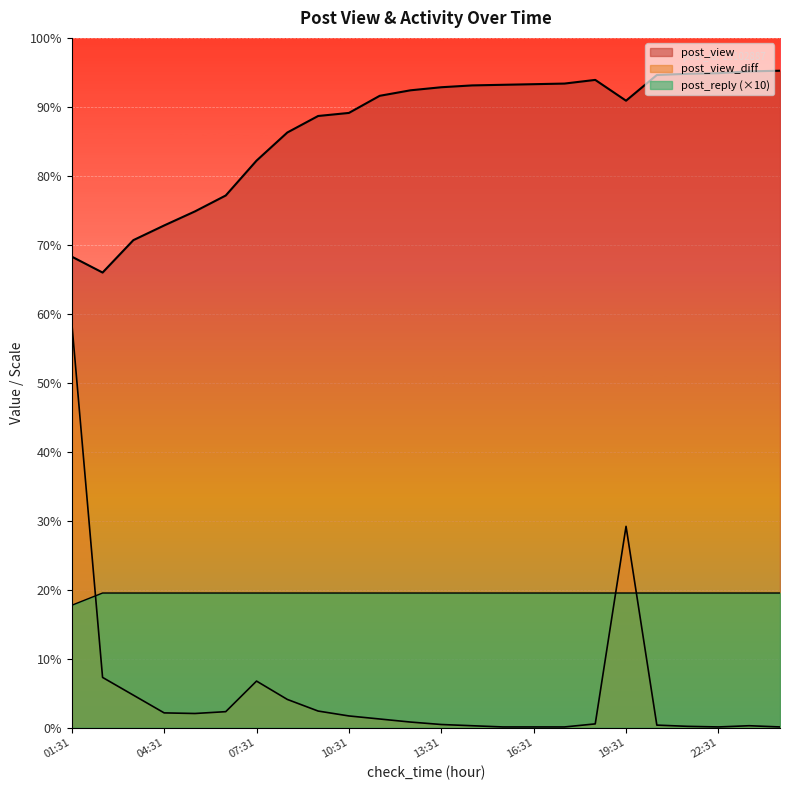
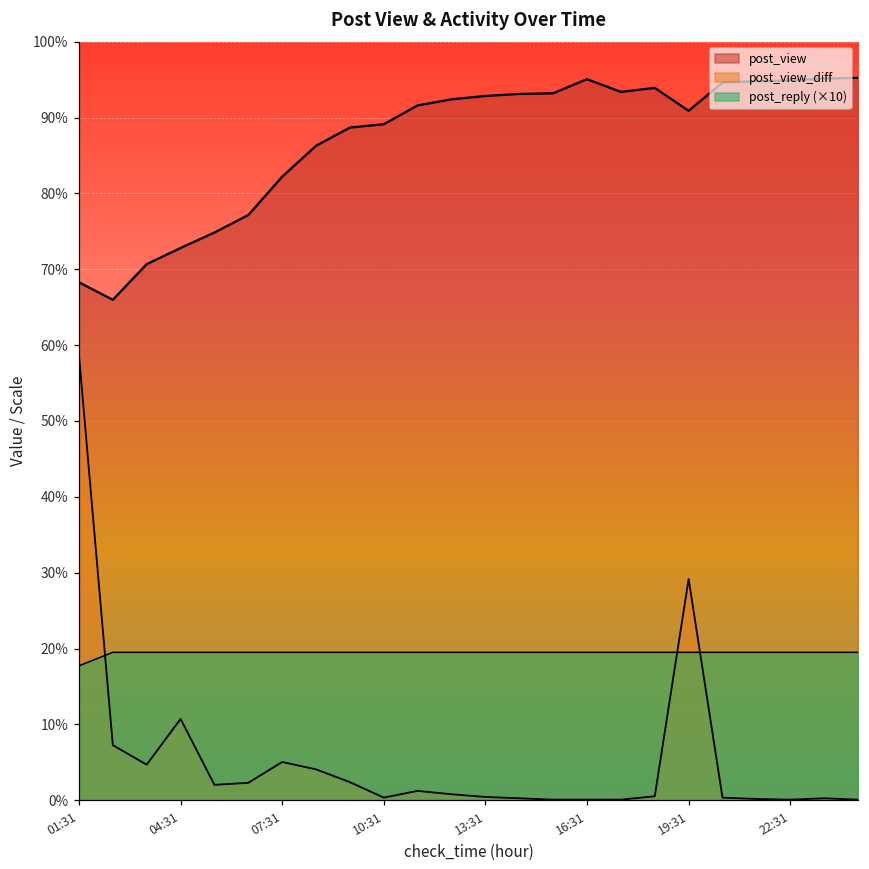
  {
    "post_view": {
      "01:31": "68%",
      "04:31": "73%",
      "07:31": "82%",
      "10:31": "89%",
      "13:31": "93%",
-     "16:31": "93%",
+     "16:31": "95%",
      "19:31": "91%"
    },
    "post_view_diff": {
      "01:31": "59%",
-     "04:31": "2%",
-     "07:31": "7%",
-     "10:31": "2%",
+     "04:31": "11%",
+     "07:31": "5%",
+     "10:31": "0%",
      "13:31": "0%",
      "16:31": "0%",
      "19:31": "29%",
      "22:31": "0%"
    },
    "post_reply (×10)": {
      "01:31": "18%",
      "04:31": "20%",
      "07:31": "20%",
      "10:31": "20%",
      "13:31": "20%",
      "16:31": "20%",
      "19:31": "20%",
      "22:31": "20%"
    }
  }
